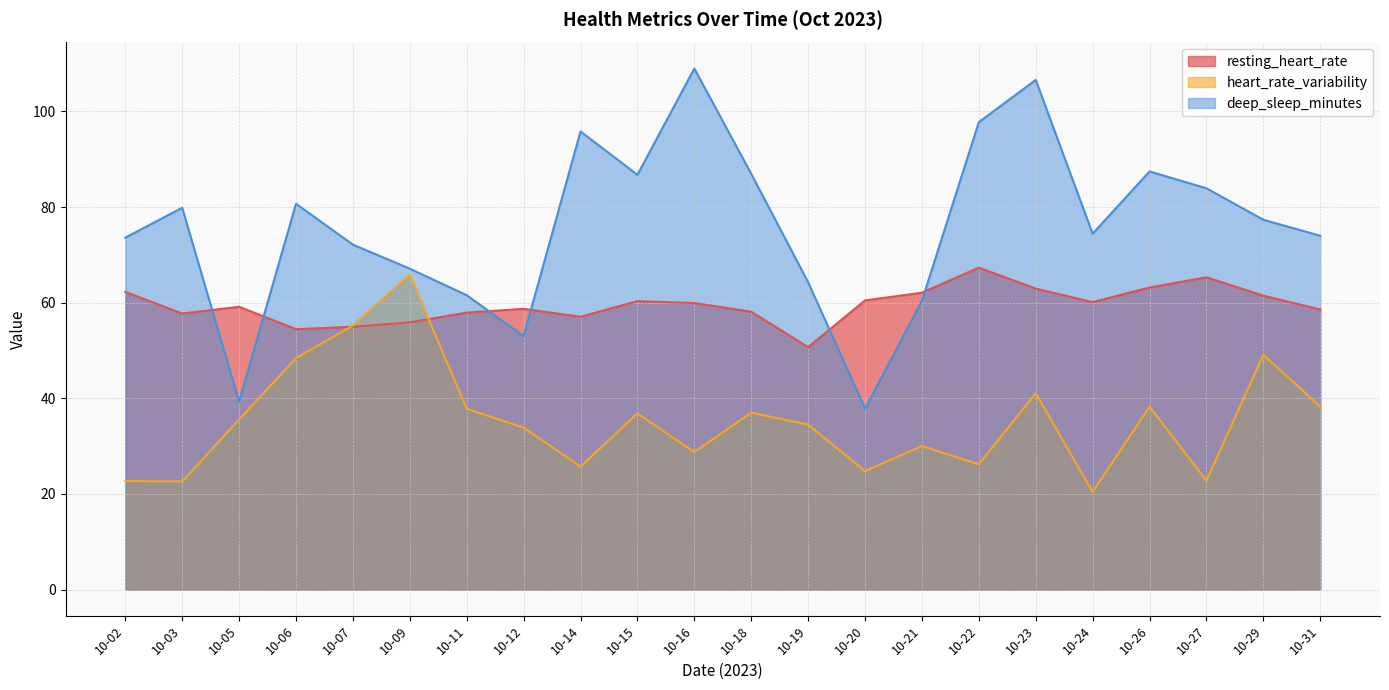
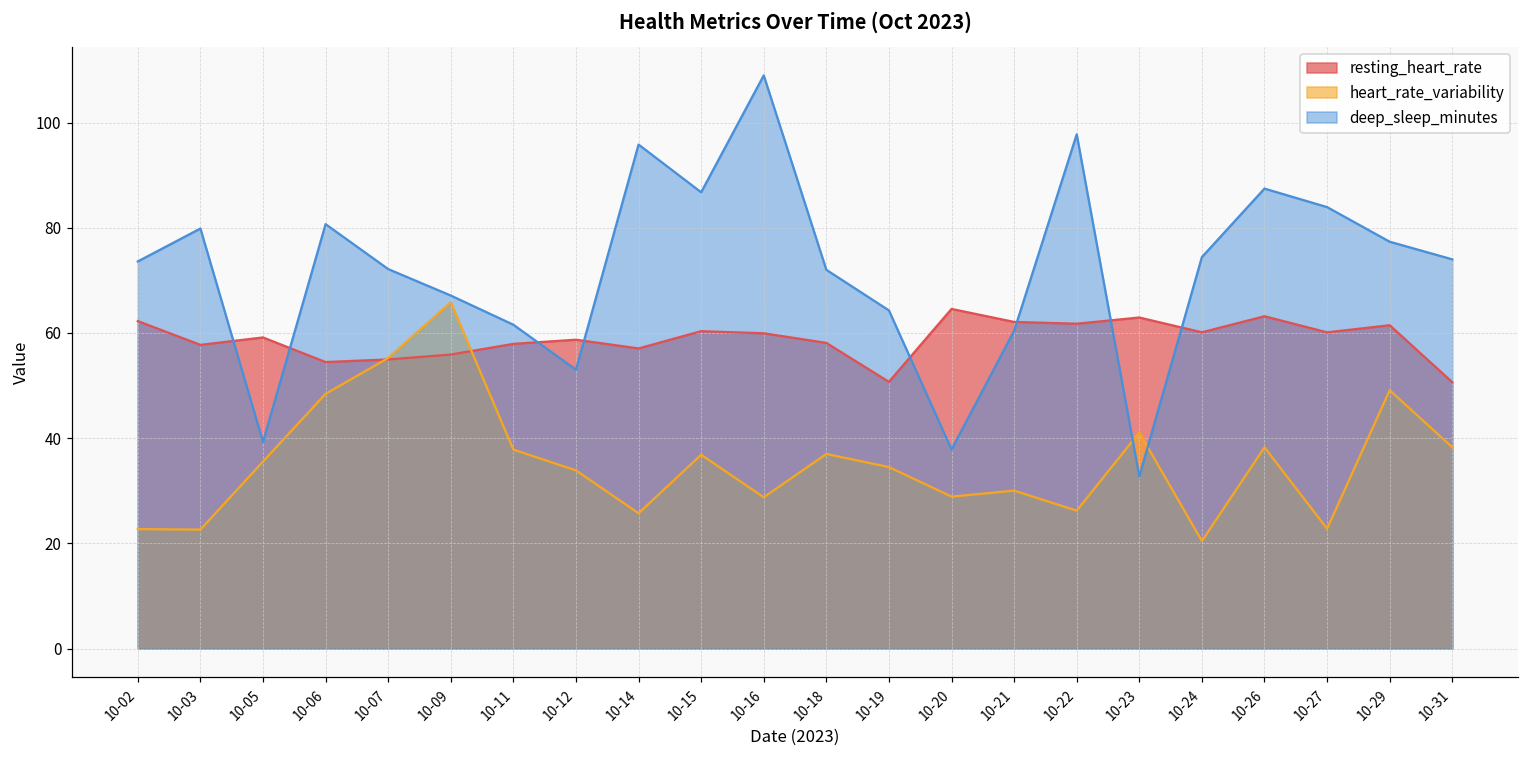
  {
    "resting_heart_rate": {
      "10-02": 62,
      "10-03": 58,
      "10-05": 59,
      "10-06": 54,
      "10-09": 56,
      "10-11": 58,
      "10-12": 59,
      "10-14": 57,
      "10-15": 60,
      "10-16": 60,
      "10-18": 58,
      "10-19": 51,
-     "10-20": 60,
+     "10-20": 65,
      "10-21": 62,
-     "10-22": 67,
+     "10-22": 62,
      "10-23": 63,
      "10-24": 60,
      "10-26": 63,
-     "10-27": 65,
+     "10-27": 60,
      "10-29": 61,
-     "10-31": 59
+     "10-31": 51
    },
    "heart_rate_variability": {
      "10-02": 23,
      "10-03": 23,
      "10-05": 36,
      "10-06": 48,
      "10-09": 66,
      "10-11": 38,
      "10-12": 34,
      "10-14": 26,
      "10-15": 37,
      "10-16": 29,
      "10-18": 37,
      "10-19": 35,
-     "10-20": 25,
+     "10-20": 29,
      "10-21": 30,
      "10-22": 26,
      "10-23": 41,
      "10-24": 20,
      "10-26": 38,
      "10-27": 23,
      "10-29": 49,
      "10-31": 38
    },
    "deep_sleep_minutes": {
      "10-02": 74,
      "10-03": 80,
      "10-05": 39,
      "10-06": 81,
      "10-07": 72,
      "10-09": 67,
      "10-11": 62,
      "10-12": 53,
      "10-14": 96,
      "10-15": 87,
      "10-16": 109,
-     "10-18": 87,
+     "10-18": 72,
      "10-19": 64,
      "10-20": 38,
      "10-21": 60,
      "10-22": 98,
-     "10-23": 107,
+     "10-23": 33,
      "10-24": 74,
      "10-26": 87,
      "10-27": 84,
      "10-29": 77,
      "10-31": 74
    }
  }
